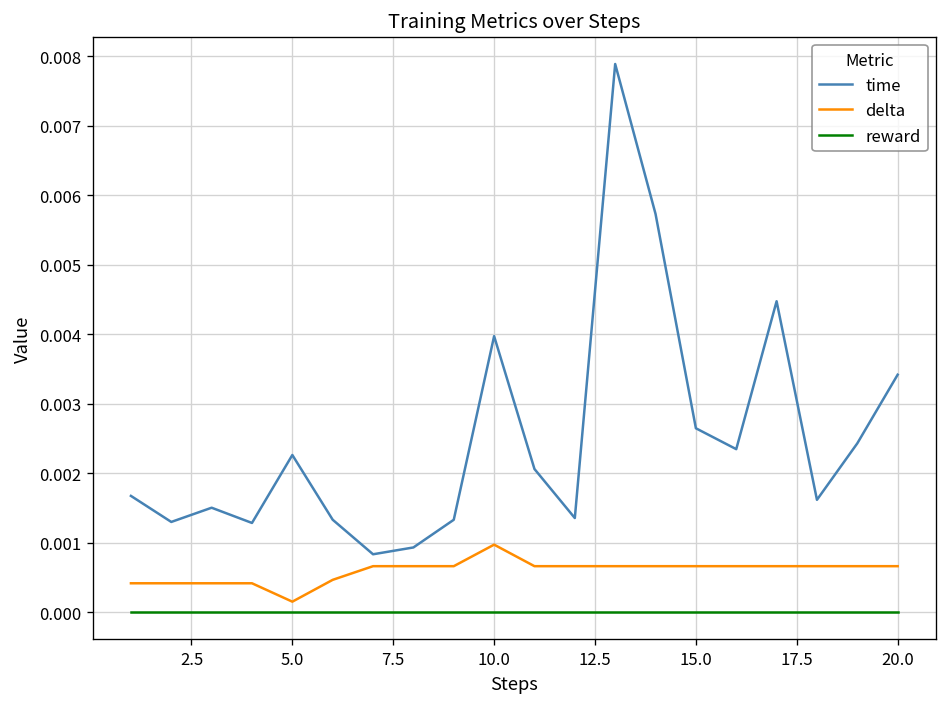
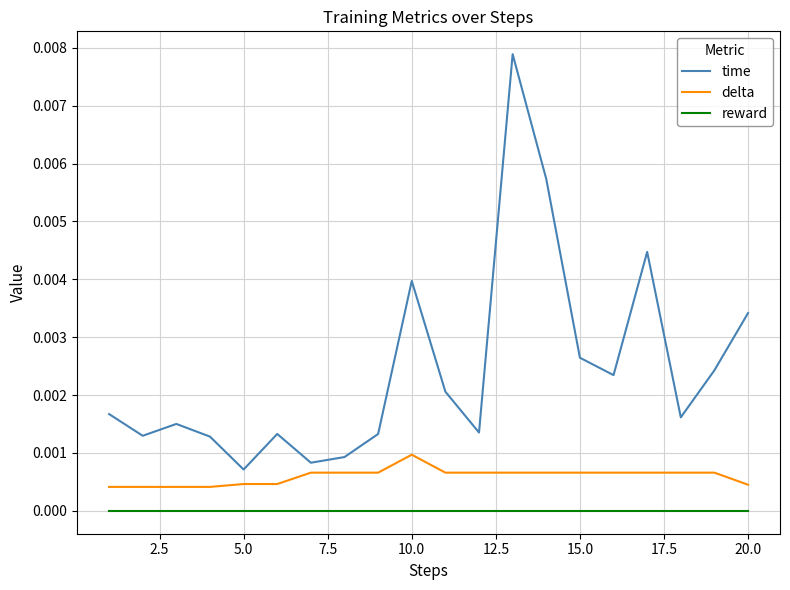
  {
    "time": {
-     "5.0": 0.0023,
+     "5.0": 0.0007,
      "10.0": 0.0040,
      "15.0": 0.0026,
      "20.0": 0.0034
    },
    "delta": {
-     "5.0": 0.0001,
+     "5.0": 0.0005,
      "10.0": 0.0010,
      "15.0": 0.0007,
-     "20.0": 0.0007
+     "20.0": 0.0005
    },
    "reward": {
      "5.0": 0.0000,
      "10.0": 0.0000,
      "15.0": 0.0000,
      "20.0": 0.0000
    }
  }
